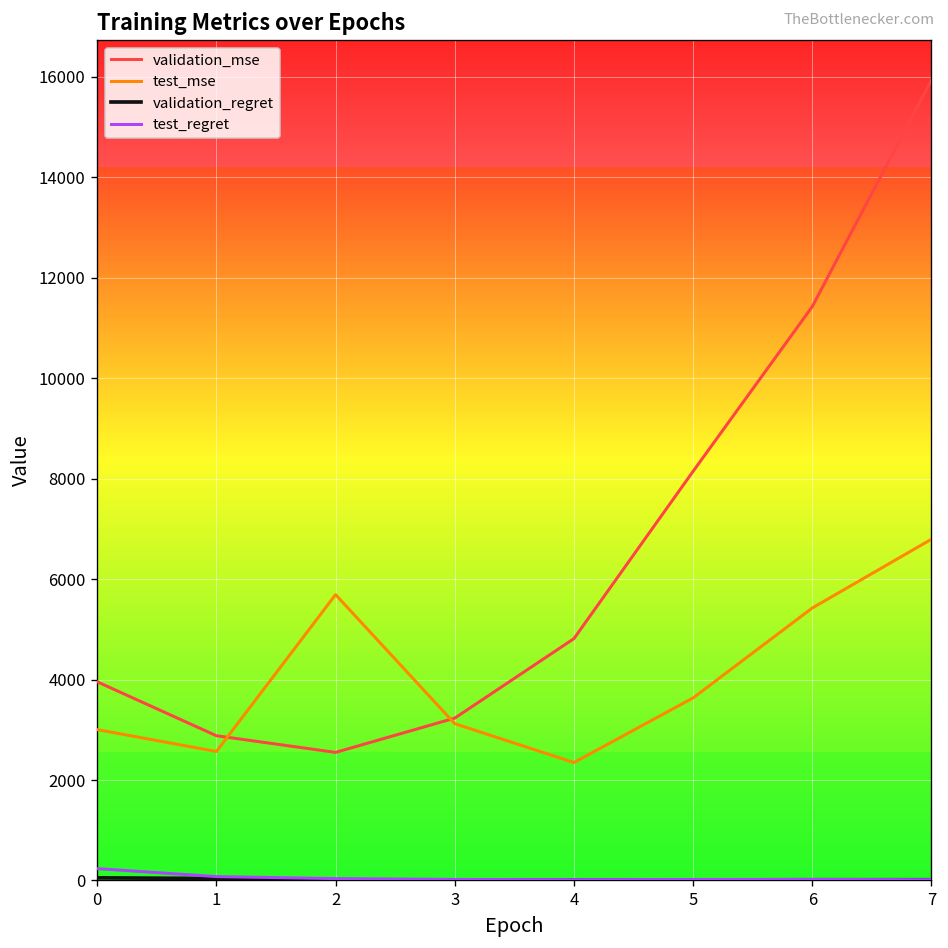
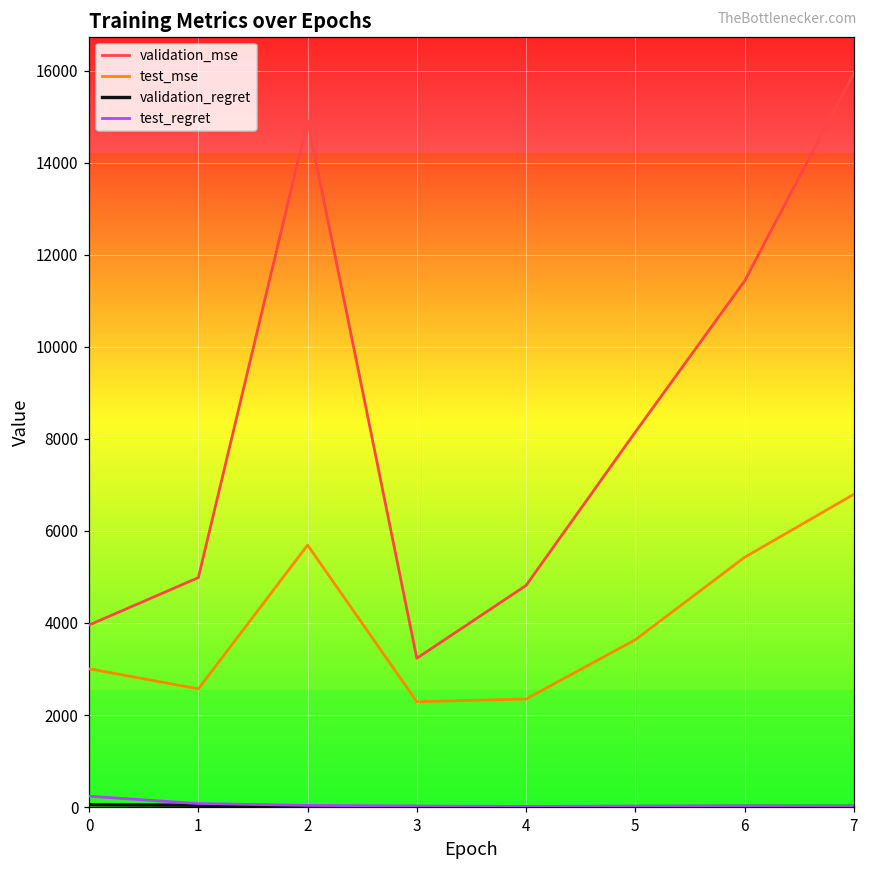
  {
    "validation_mse": {
      "0": 4000,
-     "1": 2900,
-     "2": 2600,
+     "1": 5000,
+     "2": 14900,
      "3": 3200,
      "4": 4800,
      "5": 8100,
      "6": 11400,
      "7": 15900
    },
    "test_mse": {
      "0": 3000,
      "1": 2600,
      "2": 5700,
-     "3": 3100,
+     "3": 2300,
      "4": 2300,
      "5": 3600,
      "6": 5400,
      "7": 6800
    },
    "validation_regret": {
      "0": 100
    },
    "test_regret": {
      "0": 200
    }
  }
